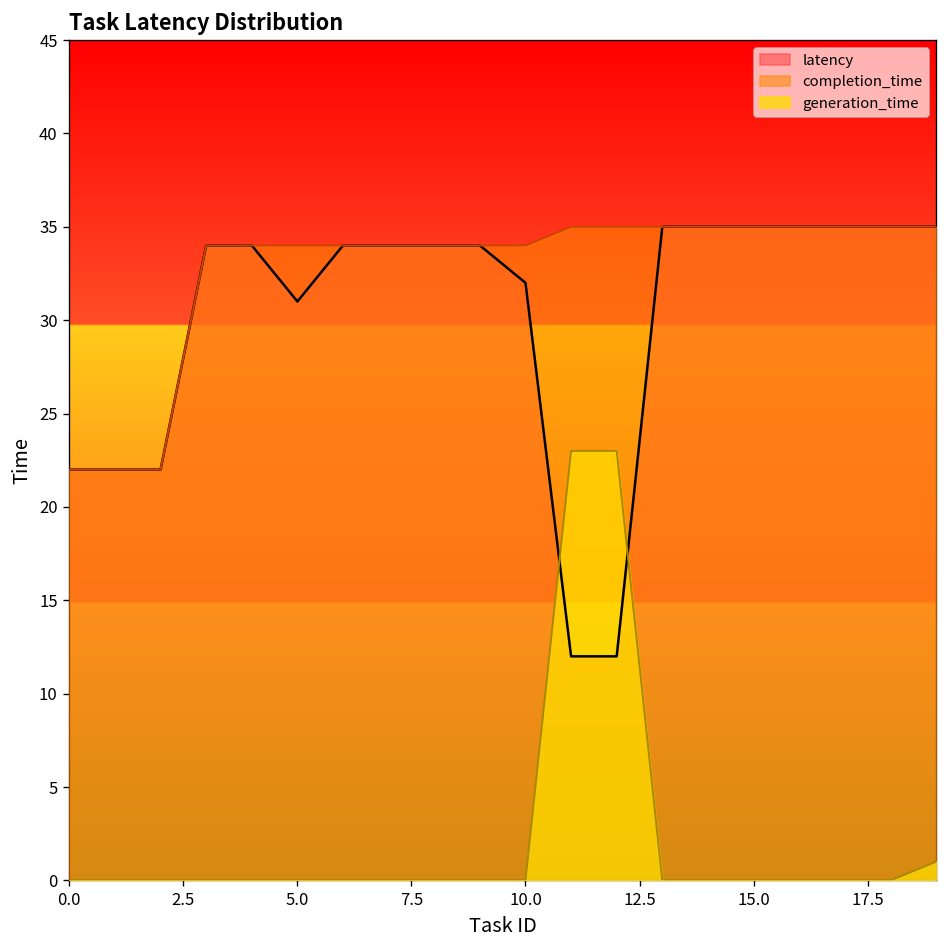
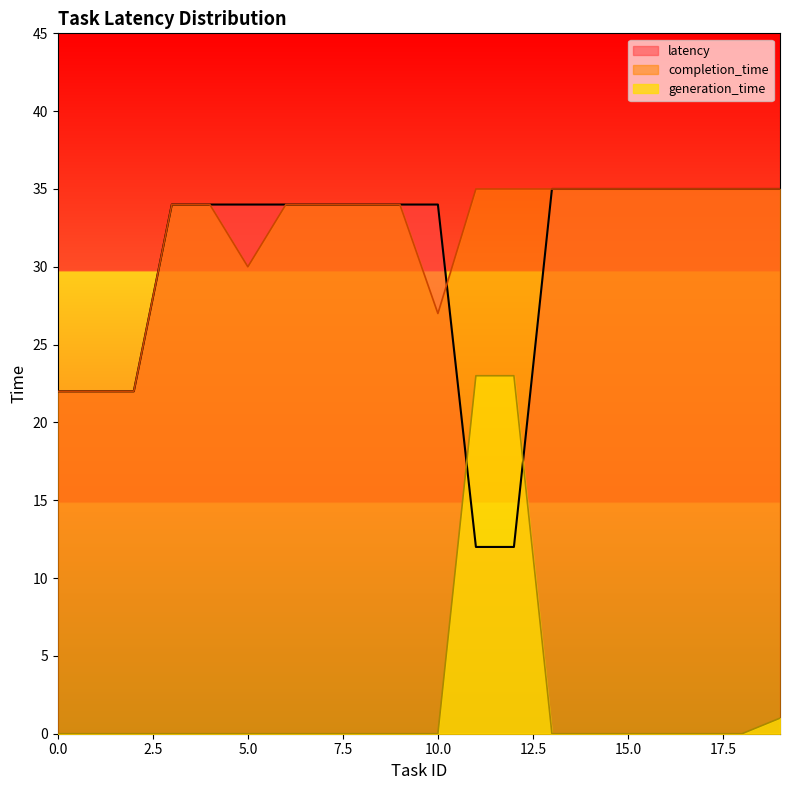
  {
    "latency": {
-     "5.0": 31,
-     "10.0": 32
+     "5.0": 34,
+     "10.0": 34
    },
    "completion_time": {
-     "5.0": 34,
-     "10.0": 34
+     "5.0": 30,
+     "10.0": 27
    },
    "generation_time": {
      "0.0": 0,
      "5.0": 0,
      "10.0": 0,
      "15.0": 0
    }
  }
